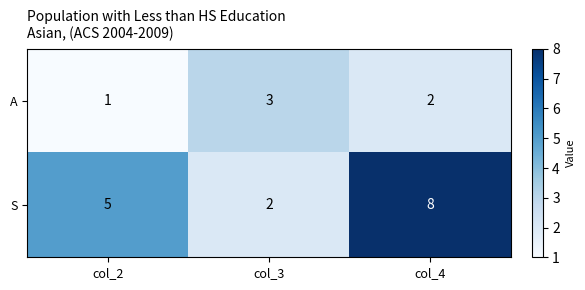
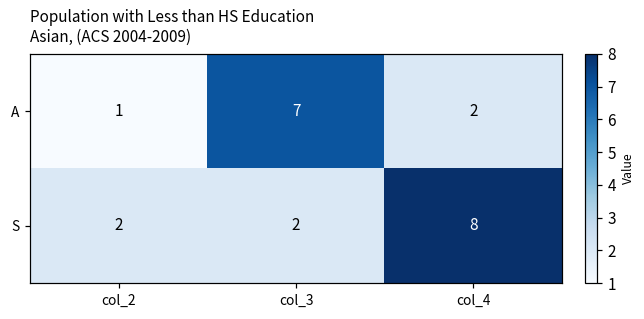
  {
    "A": {
      "col_2": 1,
-     "col_3": 3,
+     "col_3": 7,
      "col_4": 2
    },
    "S": {
-     "col_2": 5,
+     "col_2": 2,
      "col_3": 2,
      "col_4": 8
    }
  }
